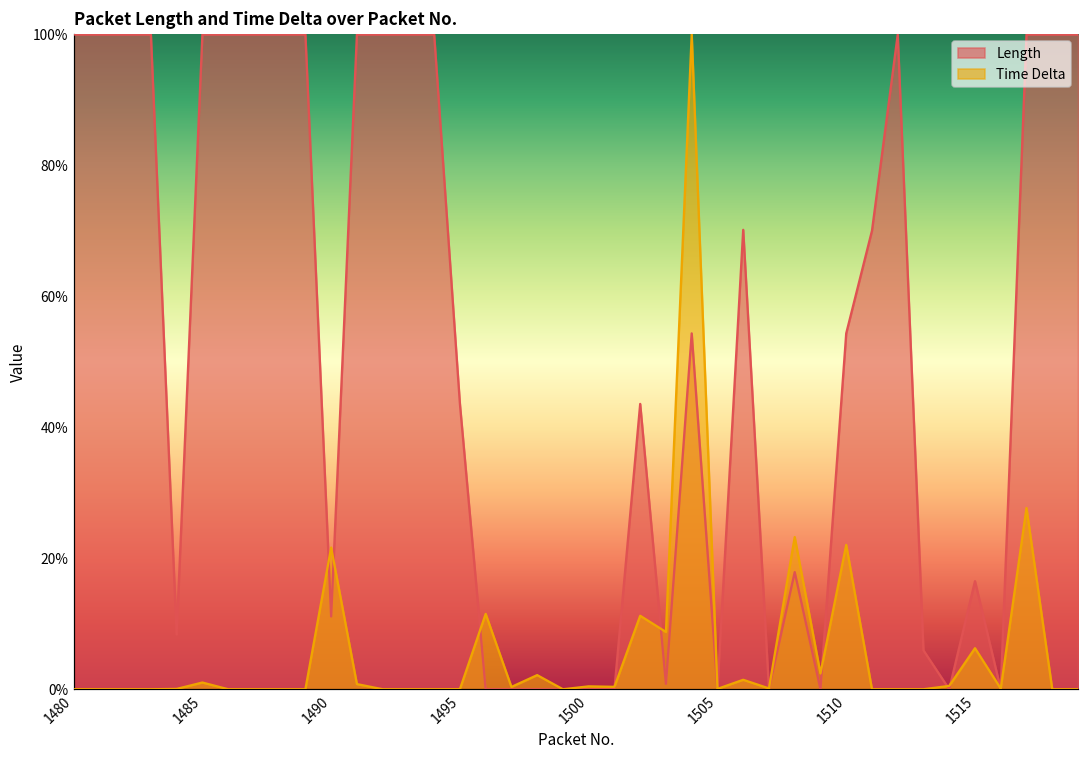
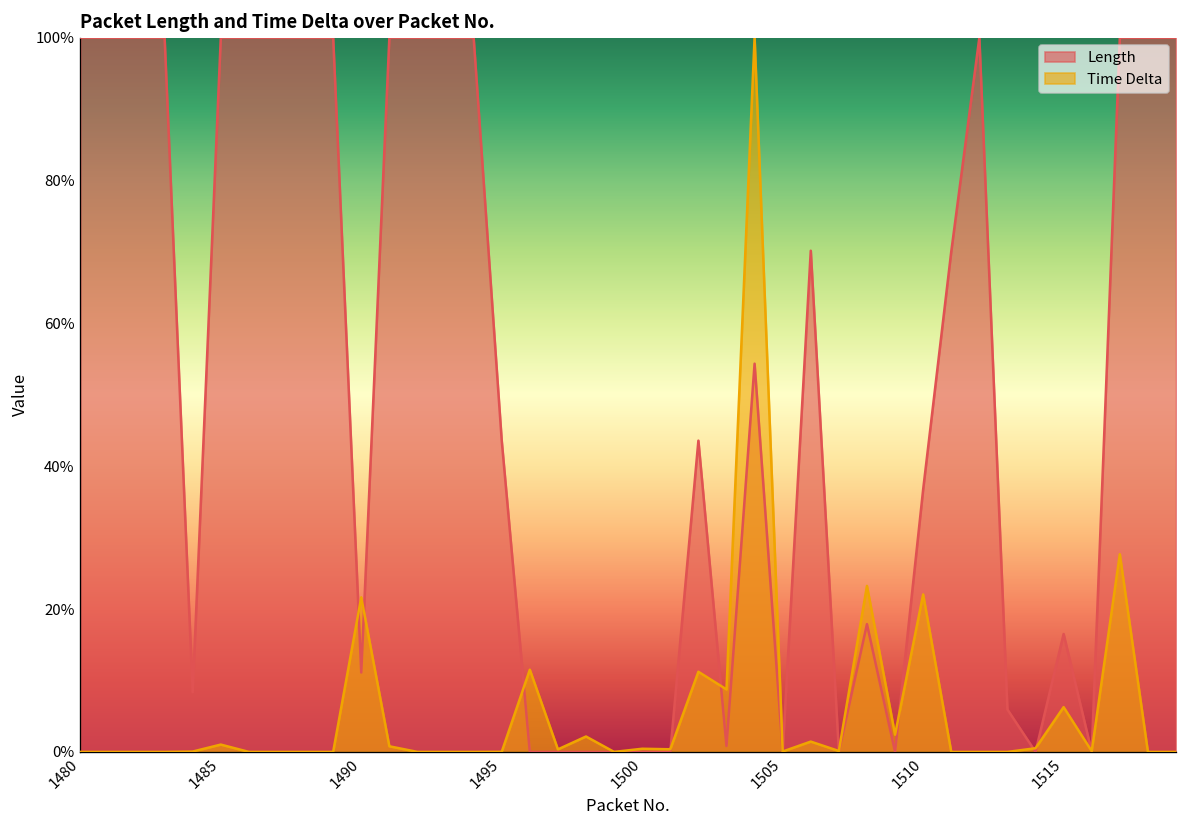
  {
    "Length": {
      "1480": "100%",
      "1485": "100%",
      "1490": "11%",
      "1495": "44%",
      "1500": "0%",
-     "1510": "54%",
+     "1510": "37%",
      "1515": "17%"
    },
    "Time Delta": {
      "1480": "0%",
      "1485": "1%",
      "1490": "22%",
      "1495": "0%",
      "1500": "0%",
      "1510": "22%",
      "1515": "6%"
    }
  }
